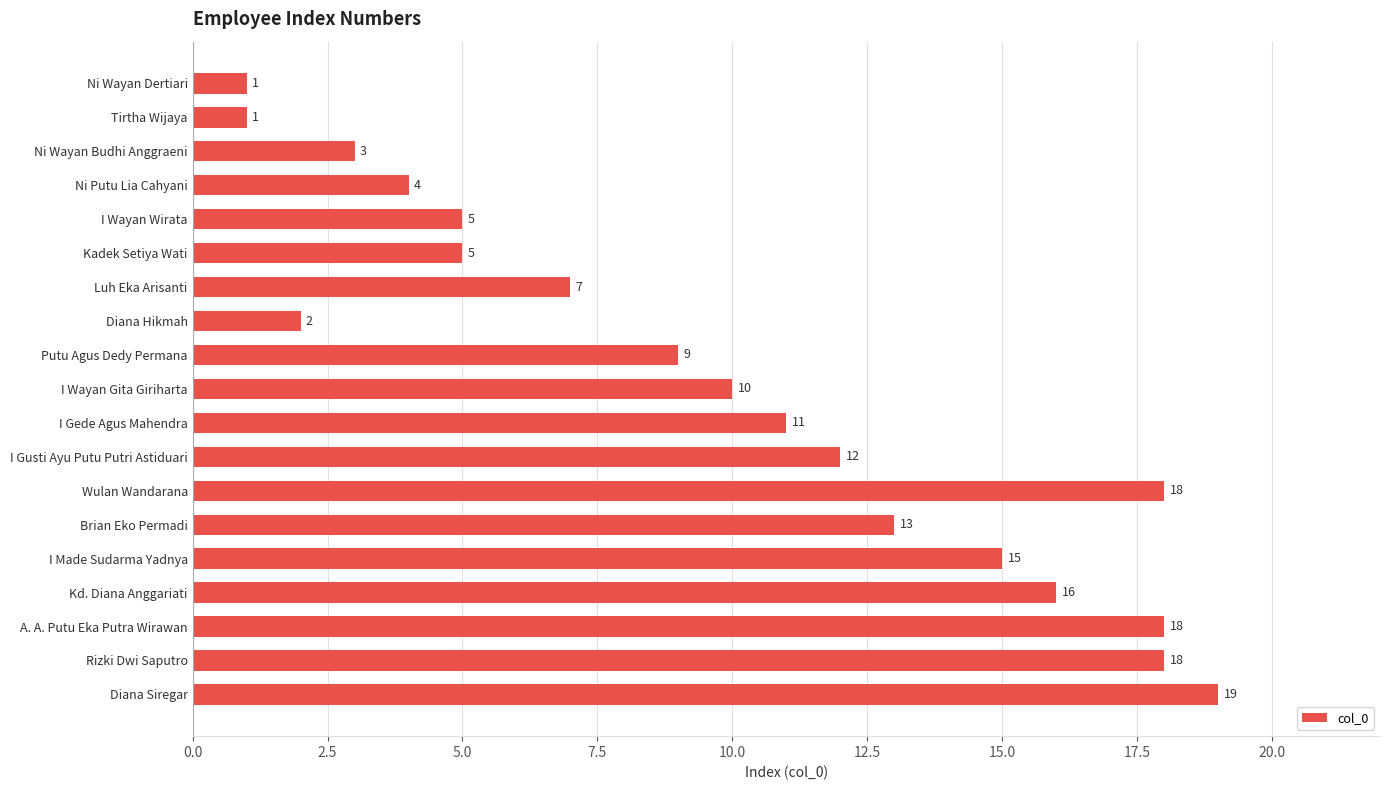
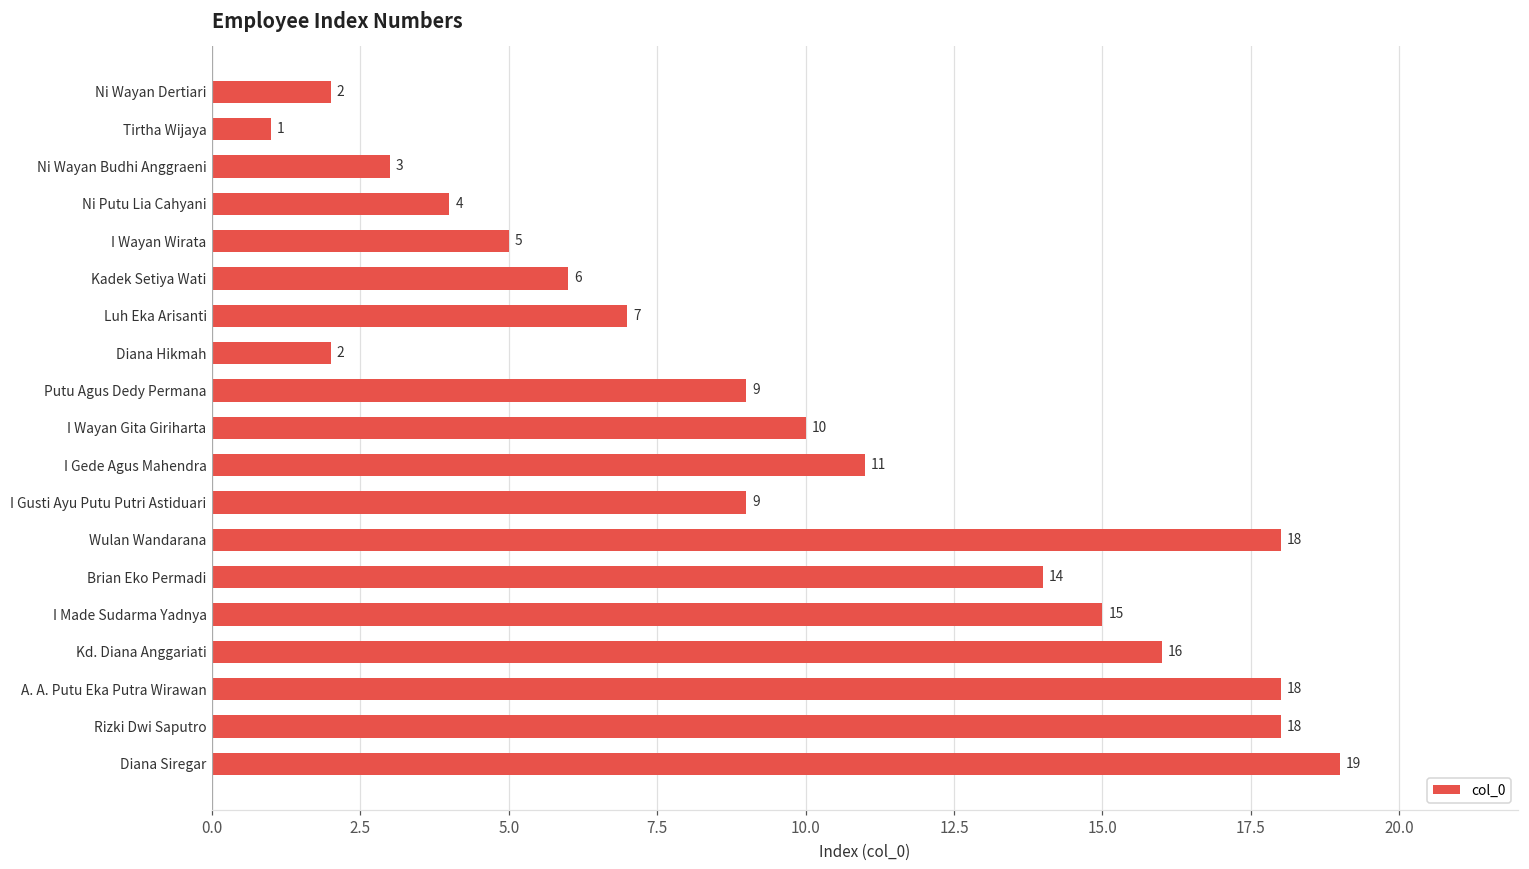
  {
-   "Ni Wayan Dertiari": 1,
+   "Ni Wayan Dertiari": 2,
    "Tirtha Wijaya": 1,
    "Ni Wayan Budhi Anggraeni": 3,
    "Ni Putu Lia Cahyani": 4,
    "I Wayan Wirata": 5,
-   "Kadek Setiya Wati": 5,
+   "Kadek Setiya Wati": 6,
    "Luh Eka Arisanti": 7,
    "Diana Hikmah": 2,
    "Putu Agus Dedy Permana": 9,
    "I Wayan Gita Giriharta": 10,
    "I Gede Agus Mahendra": 11,
-   "I Gusti Ayu Putu Putri Astiduari": 12,
+   "I Gusti Ayu Putu Putri Astiduari": 9,
    "Wulan Wandarana": 18,
-   "Brian Eko Permadi": 13,
+   "Brian Eko Permadi": 14,
    "I Made Sudarma Yadnya": 15,
    "Kd. Diana Anggariati": 16,
    "A. A. Putu Eka Putra Wirawan": 18,
    "Rizki Dwi Saputro": 18,
    "Diana Siregar": 19
  }
